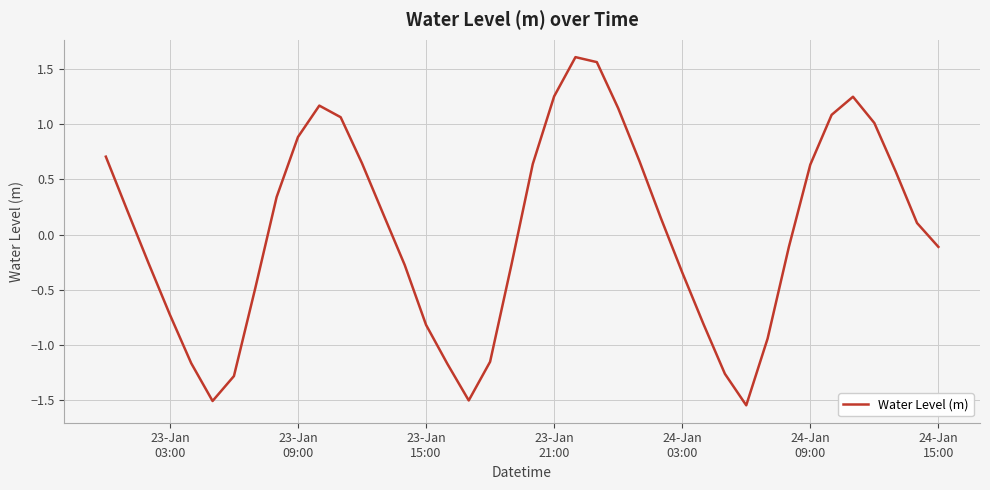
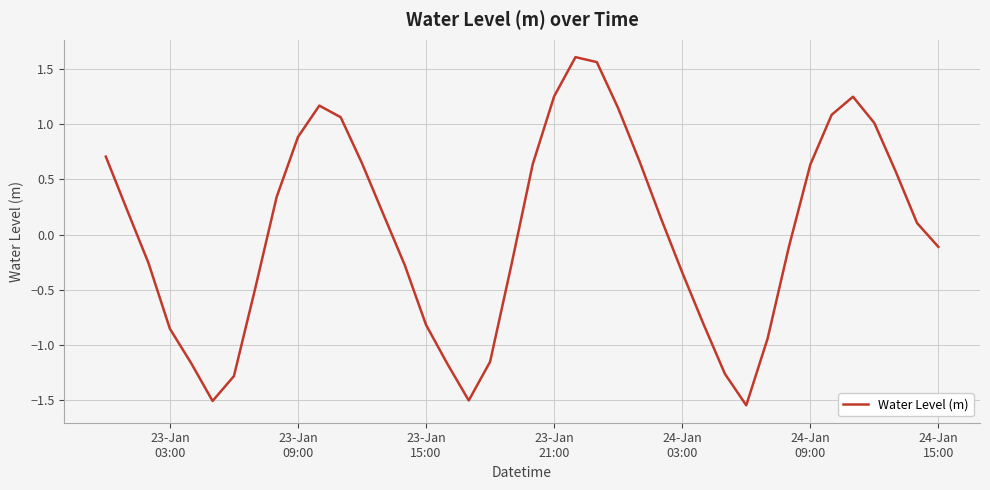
  {
-   "23-Jan 03:00": -0.73,
+   "23-Jan 03:00": -0.85,
    "23-Jan 09:00": 0.88,
    "23-Jan 15:00": -0.82,
    "23-Jan 21:00": 1.25,
    "24-Jan 03:00": -0.34,
    "24-Jan 09:00": 0.63,
    "24-Jan 15:00": -0.11
  }
